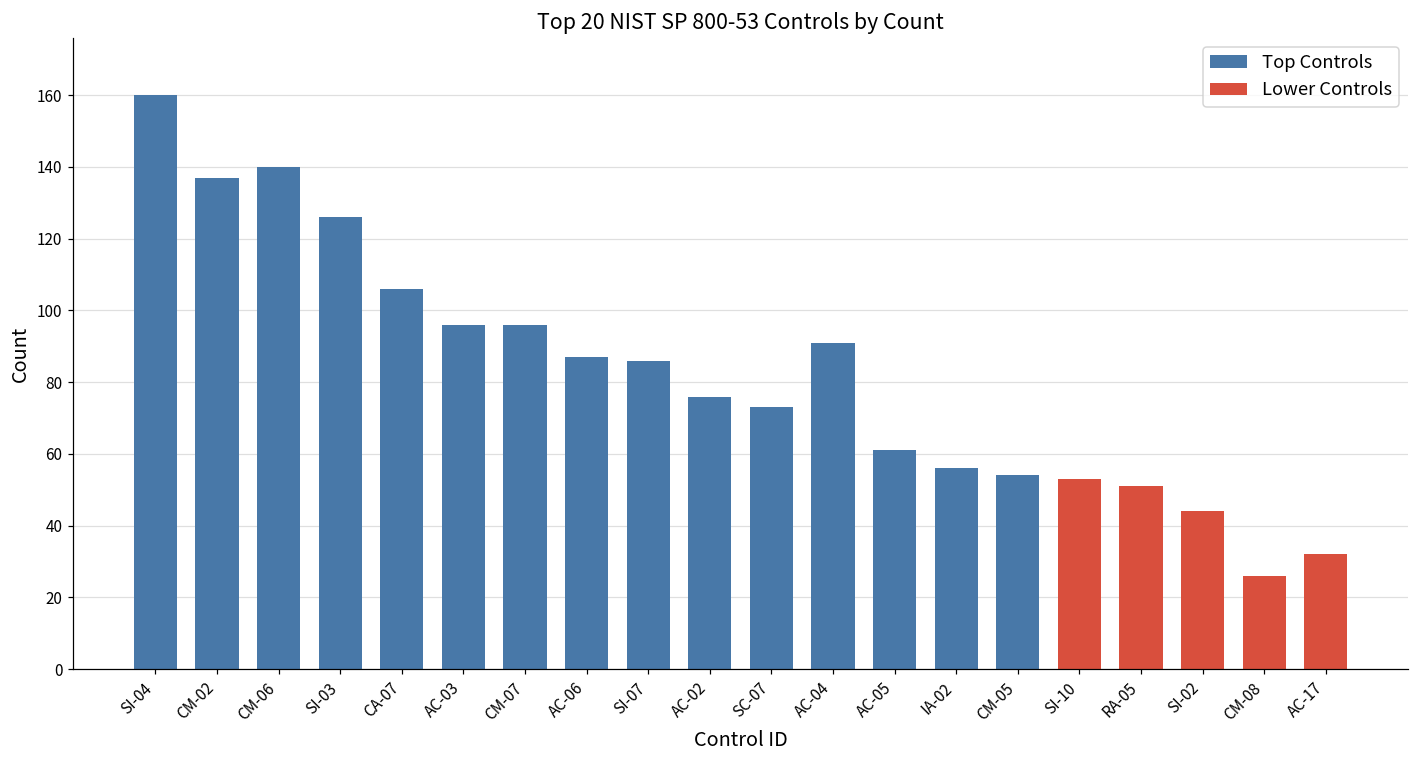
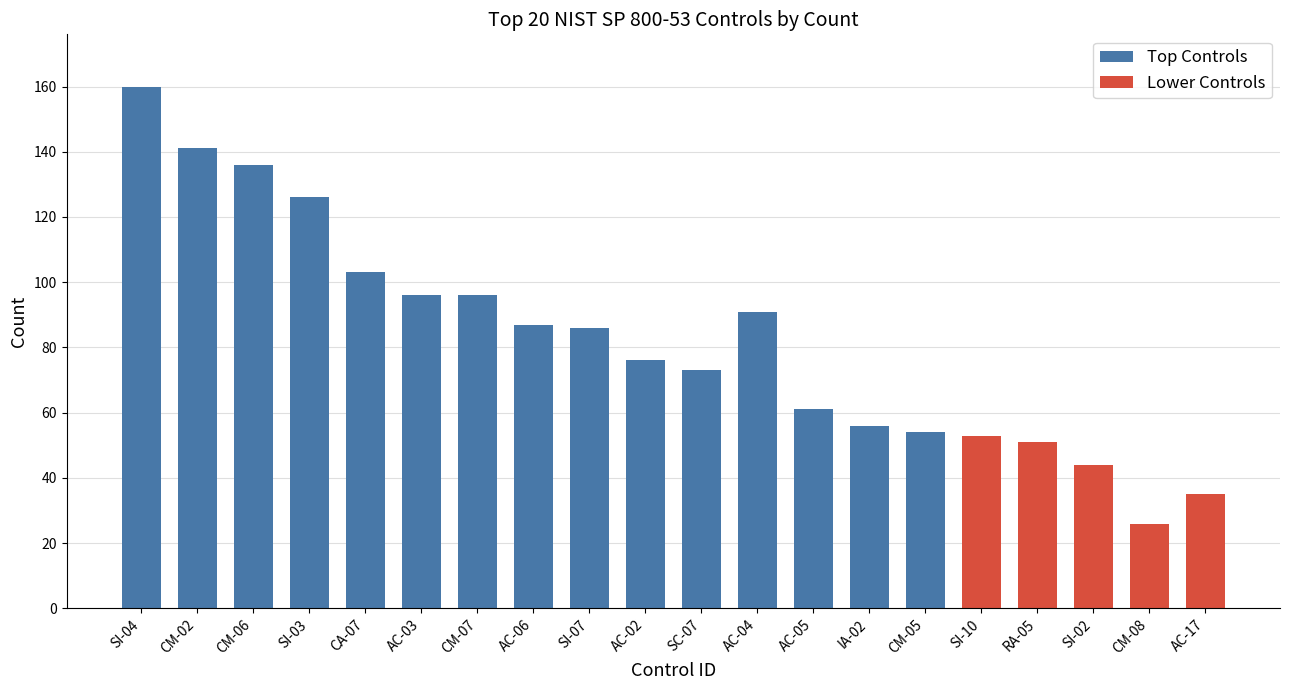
  {
    "Top Controls": {
      "SI-04": 160,
-     "CM-02": 137,
-     "CM-06": 140,
+     "CM-02": 141,
+     "CM-06": 136,
      "SI-03": 126,
-     "CA-07": 106,
+     "CA-07": 103,
      "AC-03": 96,
      "CM-07": 96,
      "AC-06": 87,
      "SI-07": 86,
      "AC-02": 76,
      "SC-07": 73,
      "AC-04": 91,
      "AC-05": 61,
      "IA-02": 56,
      "CM-05": 54
    },
    "Lower Controls": {
      "SI-10": 53,
      "RA-05": 51,
      "SI-02": 44,
      "CM-08": 26,
-     "AC-17": 32
+     "AC-17": 35
    }
  }
